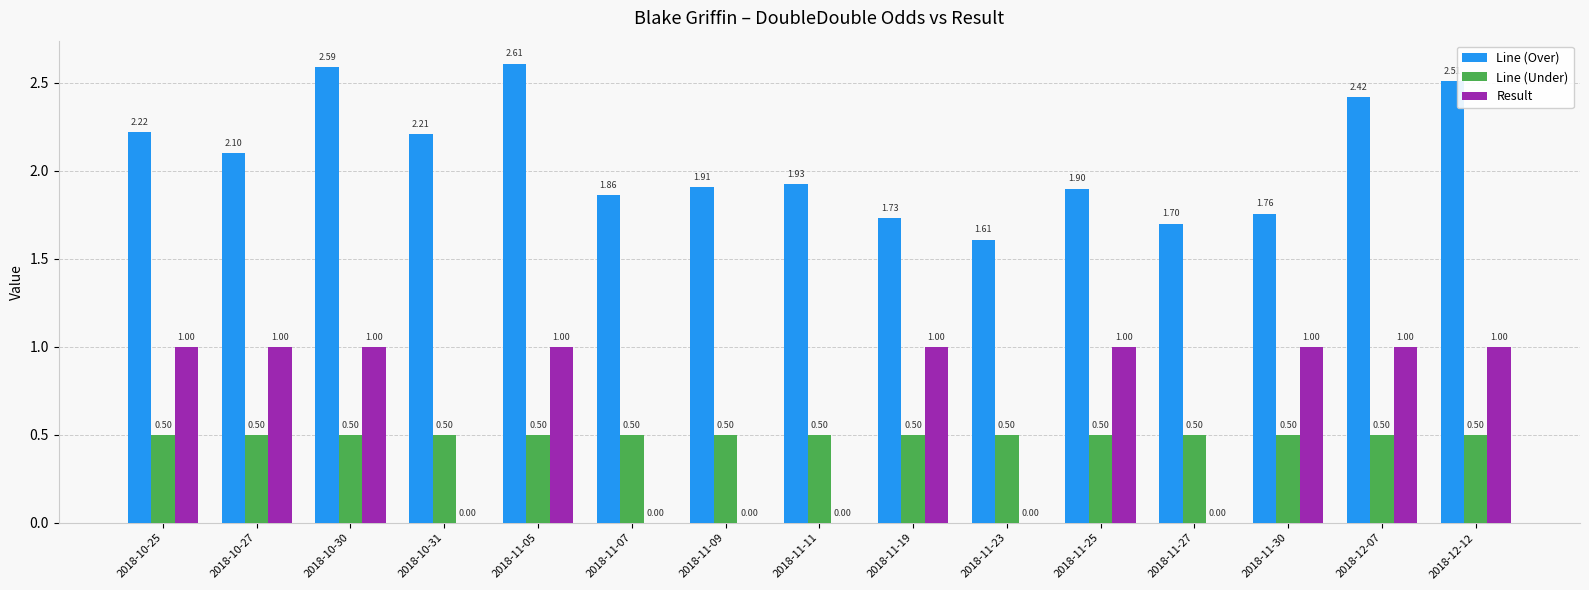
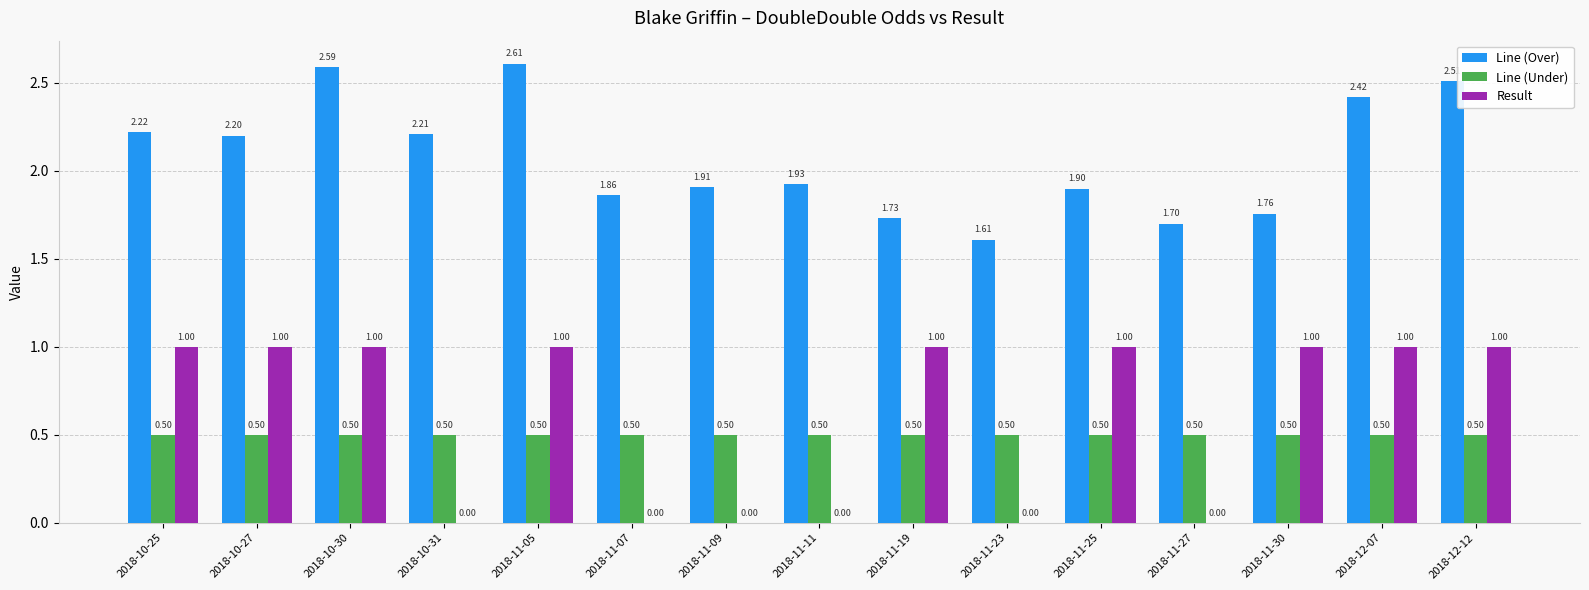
  {
    "Line (Over)": {
      "2018-10-25": 2.22,
-     "2018-10-27": 2.10,
+     "2018-10-27": 2.20,
      "2018-10-30": 2.59,
      "2018-10-31": 2.21,
      "2018-11-05": 2.61,
      "2018-11-07": 1.86,
      "2018-11-09": 1.91,
      "2018-11-11": 1.93,
      "2018-11-19": 1.73,
      "2018-11-23": 1.61,
      "2018-11-25": 1.90,
      "2018-11-27": 1.70,
      "2018-11-30": 1.76,
      "2018-12-07": 2.42
    },
    "Line (Under)": {
      "2018-10-25": 0.50,
      "2018-10-27": 0.50,
      "2018-10-30": 0.50,
      "2018-10-31": 0.50,
      "2018-11-05": 0.50,
      "2018-11-07": 0.50,
      "2018-11-09": 0.50,
      "2018-11-11": 0.50,
      "2018-11-19": 0.50,
      "2018-11-23": 0.50,
      "2018-11-25": 0.50,
      "2018-11-27": 0.50,
      "2018-11-30": 0.50,
      "2018-12-07": 0.50,
      "2018-12-12": 0.50
    },
    "Result": {
      "2018-10-25": 1.00,
      "2018-10-27": 1.00,
      "2018-10-30": 1.00,
      "2018-10-31": 0.00,
      "2018-11-05": 1.00,
      "2018-11-07": 0.00,
      "2018-11-09": 0.00,
      "2018-11-11": 0.00,
      "2018-11-19": 1.00,
      "2018-11-23": 0.00,
      "2018-11-25": 1.00,
      "2018-11-27": 0.00,
      "2018-11-30": 1.00,
      "2018-12-07": 1.00,
      "2018-12-12": 1.00
    }
  }
